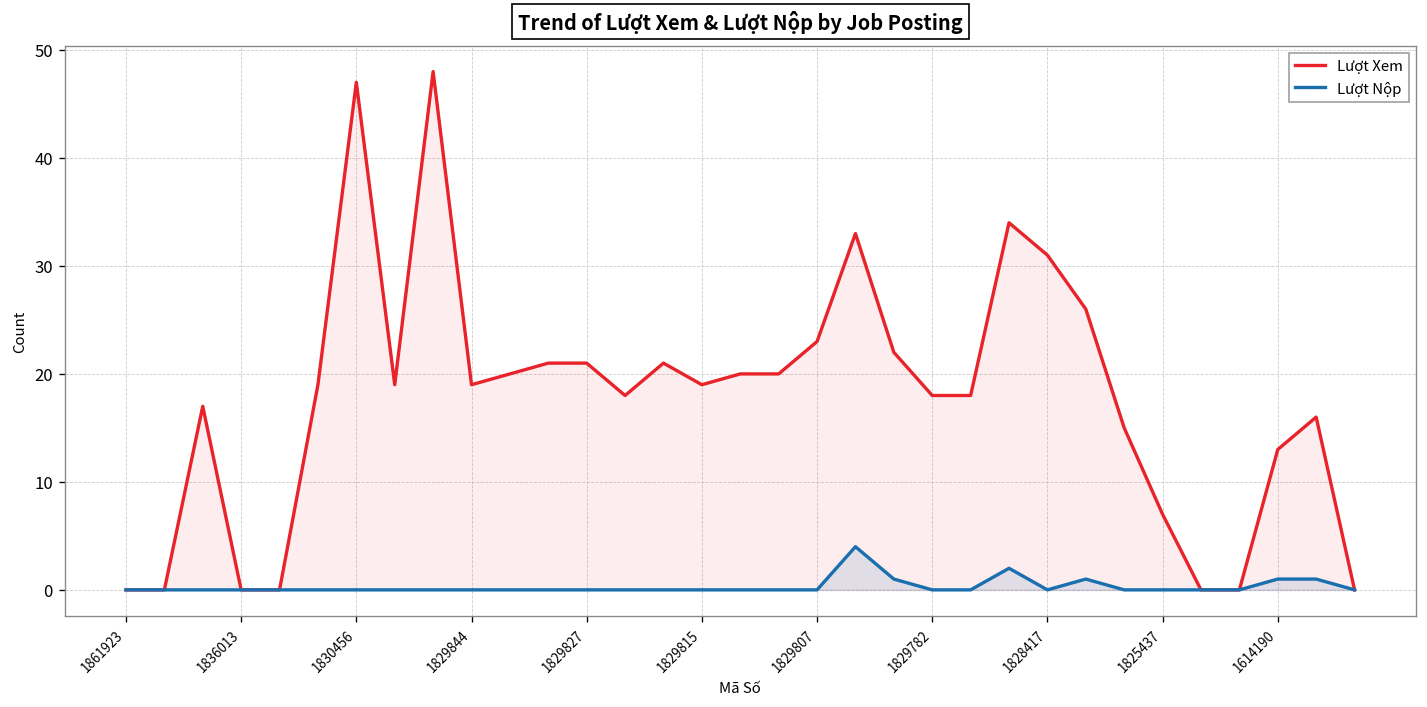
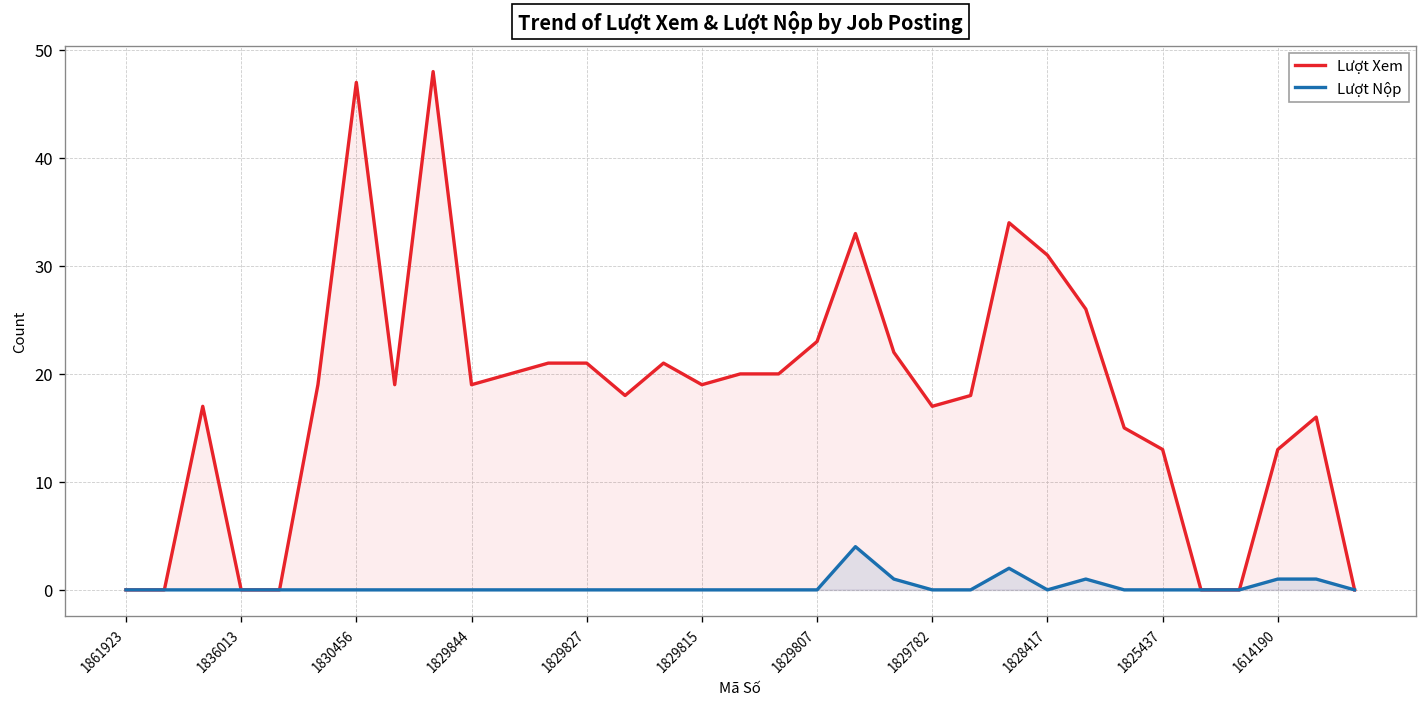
  {
    "Lượt Xem": {
      "1830456": 47,
      "1829844": 19,
      "1829827": 21,
      "1829815": 19,
      "1829807": 23,
-     "1829782": 18,
+     "1829782": 17,
      "1828417": 31,
-     "1825437": 7,
+     "1825437": 13,
      "1614190": 13
    },
    "Lượt Nộp": {
      "1830456": 0,
      "1829844": 0,
      "1829827": 0,
      "1829815": 0,
      "1829807": 0,
      "1829782": 0,
      "1828417": 0,
      "1825437": 0,
      "1614190": 1
    }
  }
